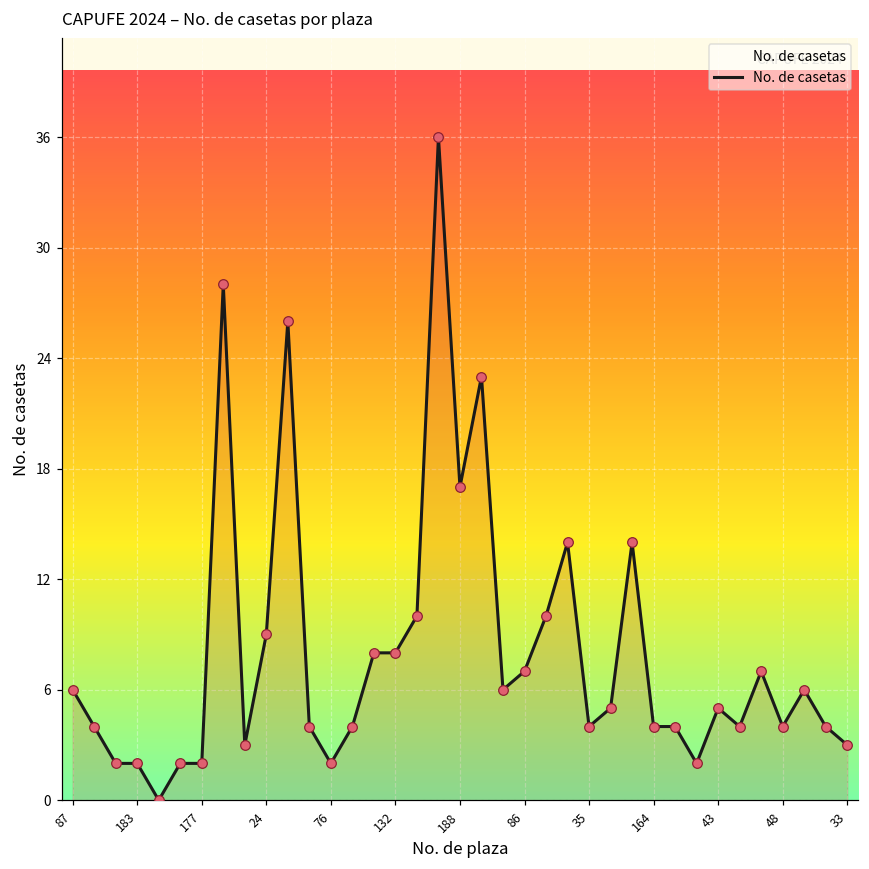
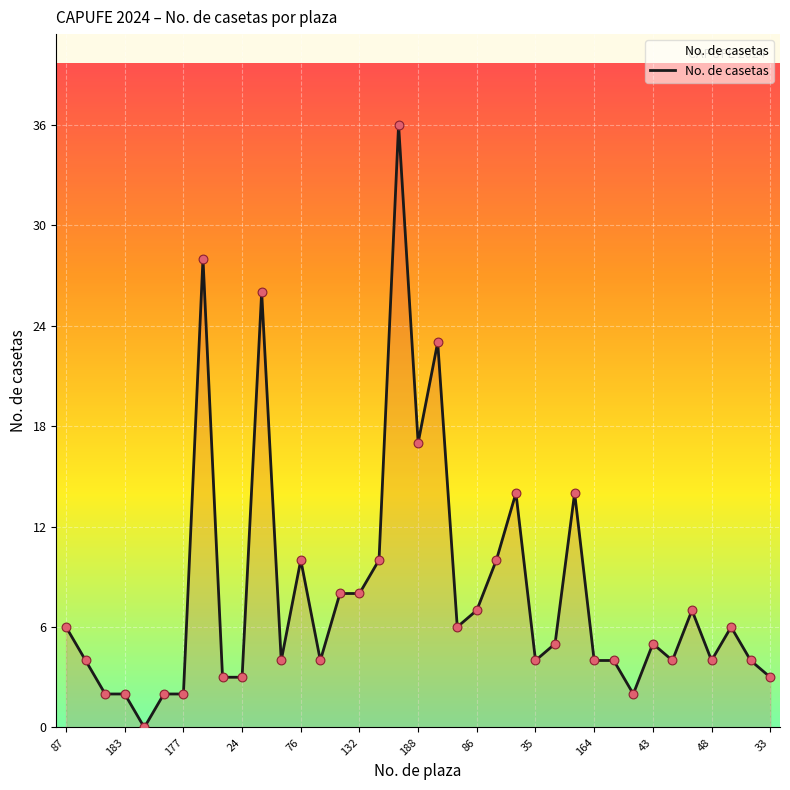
  {
    "87": 6,
    "183": 2,
    "177": 2,
-   "24": 9,
-   "76": 2,
+   "24": 3,
+   "76": 10,
    "132": 8,
    "188": 17,
    "86": 7,
    "35": 4,
    "164": 4,
    "43": 5,
    "48": 4,
    "33": 3
  }
